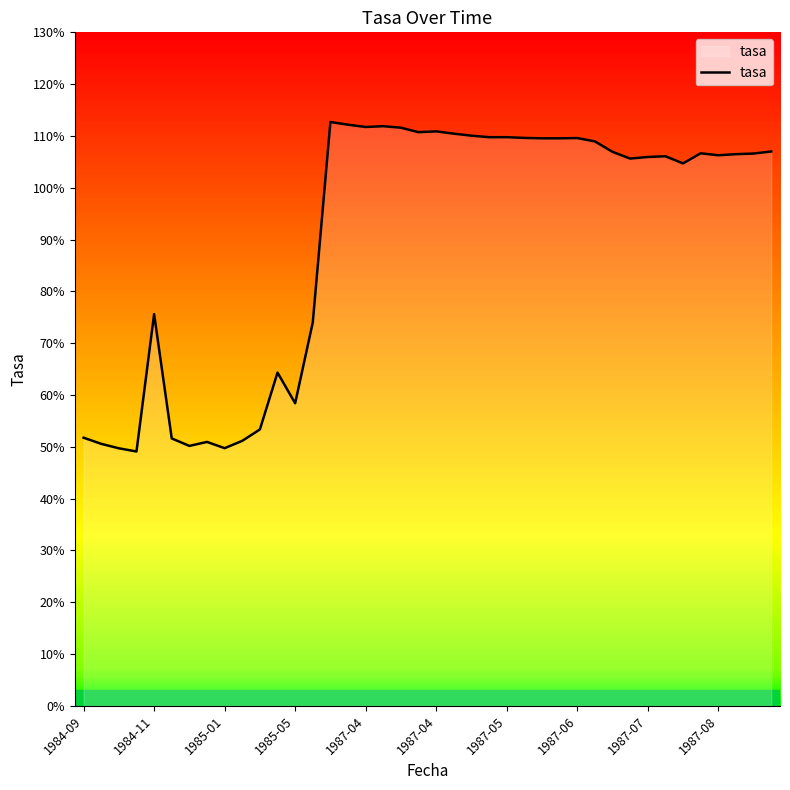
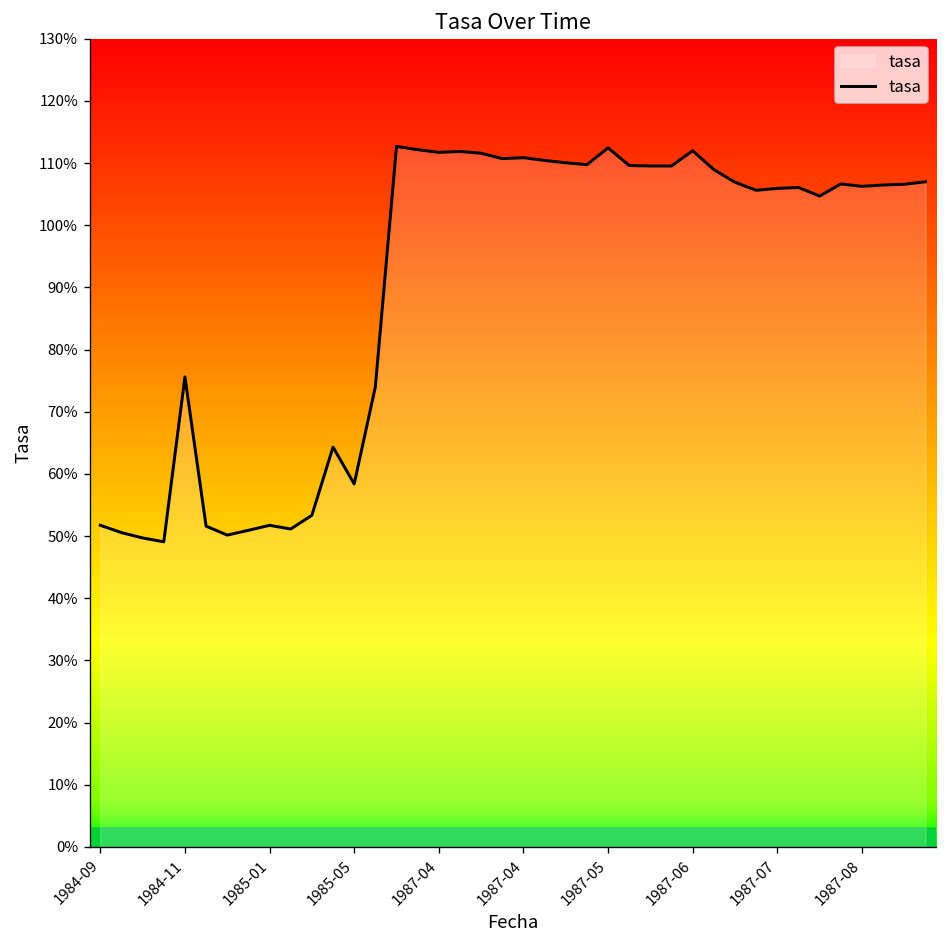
  {
    "1984-09": "52%",
    "1984-11": "76%",
-   "1985-01": "50%",
+   "1985-01": "52%",
    "1985-05": "58%",
-   "1987-05": "110%",
-   "1987-06": "110%",
+   "1987-05": "112%",
+   "1987-06": "112%",
    "1987-07": "106%",
    "1987-08": "106%"
  }
